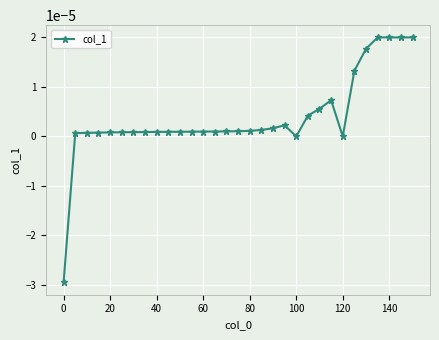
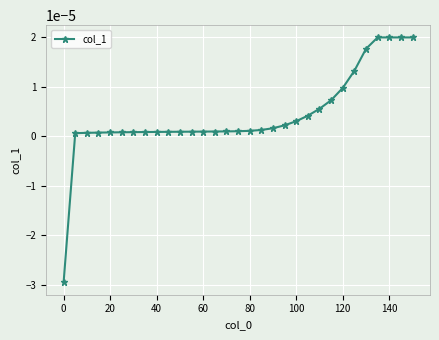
  {
    "0": -0.000030,
    "20": 0.000001,
    "40": 0.000001,
    "60": 0.000001,
    "80": 0.000001,
-   "100": 0.000000,
-   "120": 0.00000,
+   "100": 0.000003,
+   "120": 0.00001,
    "140": 0.000020
  }
